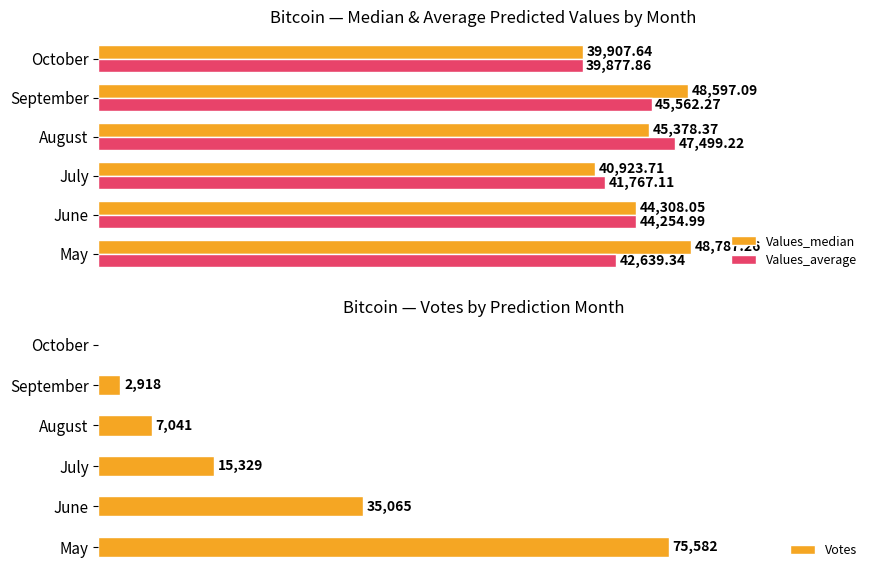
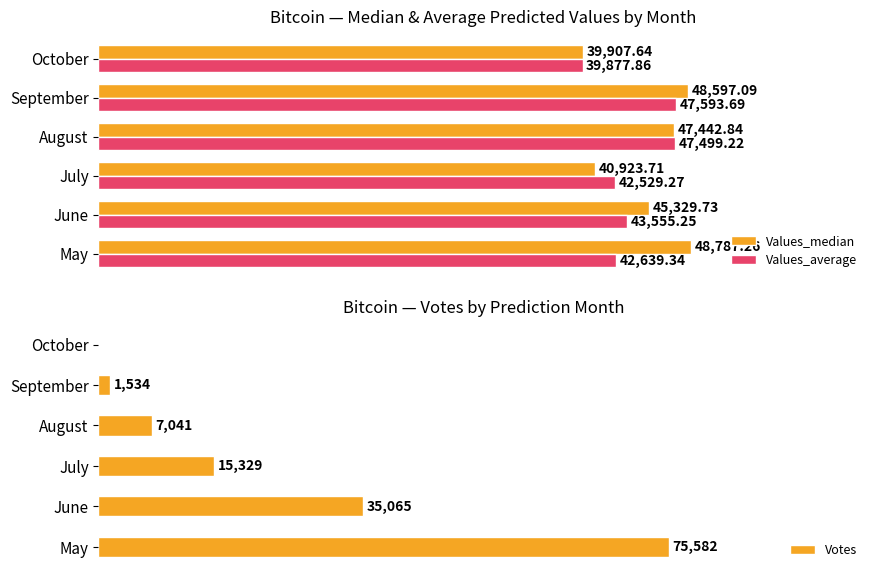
  {
    "Bitcoin — Median & Average Predicted Values by Month": {
      "Values_median": {
        "October": "39,907.64",
        "September": "48,597.09",
-       "August": "45,378.37",
+       "August": "47,442.84",
        "July": "40,923.71",
-       "June": "44,308.05",
+       "June": "45,329.73",
        "May": "48,787.26"
      },
      "Values_average": {
        "October": "39,877.86",
-       "September": "45,562.27",
+       "September": "47,593.69",
        "August": "47,499.22",
-       "July": "41,767.11",
-       "June": "44,254.99",
+       "July": "42,529.27",
+       "June": "43,555.25",
        "May": "42,639.34"
      }
    },
    "Bitcoin — Votes by Prediction Month": {
-     "September": "2,918",
+     "September": "1,534",
      "July": "15,329",
      "June": "35,065",
      "May": "75,582"
    }
  }
